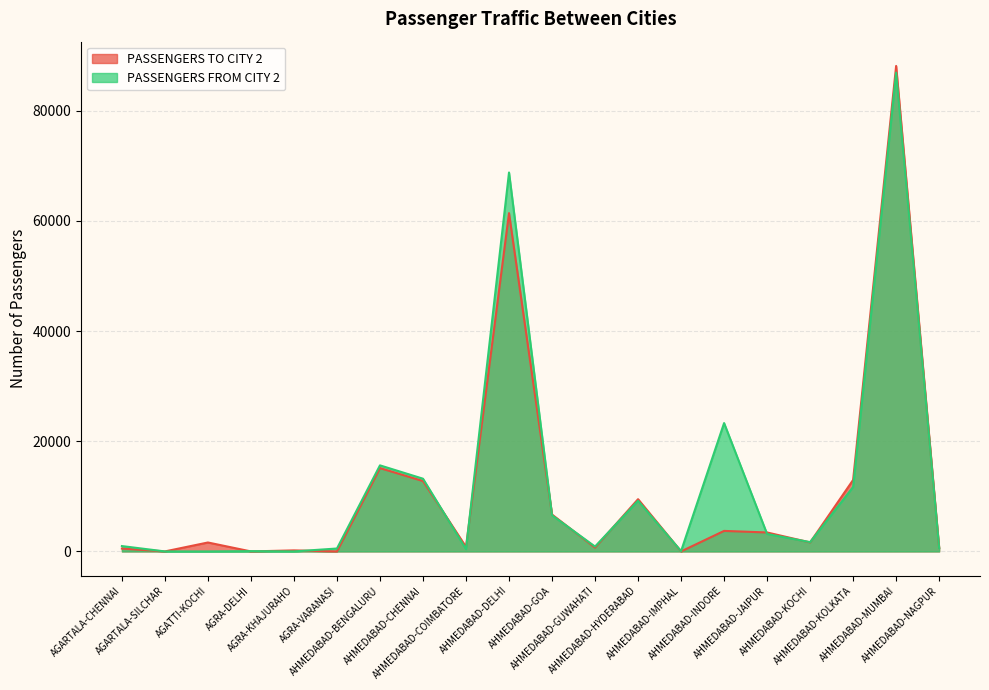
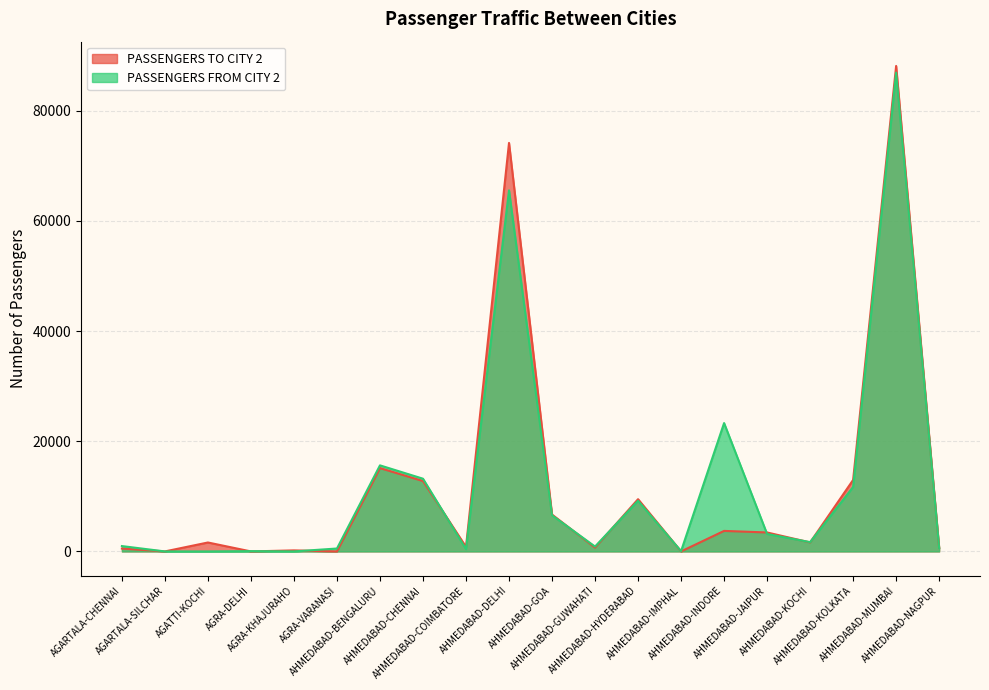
  {
    "PASSENGERS TO CITY 2": {
      "AGATTI-KOCHI": 2000,
      "AGRA-VARANASI": 0,
      "AHMEDABAD-BENGALURU": 15000,
-     "AHMEDABAD-DELHI": 61000,
+     "AHMEDABAD-DELHI": 74000,
      "AHMEDABAD-INDORE": 4000,
      "AHMEDABAD-KOLKATA": 13000,
      "AHMEDABAD-MUMBAI": 88000
    },
    "PASSENGERS FROM CITY 2": {
      "AGATTI-KOCHI": 0,
      "AGRA-VARANASI": 1000,
      "AHMEDABAD-BENGALURU": 16000,
-     "AHMEDABAD-DELHI": 69000,
+     "AHMEDABAD-DELHI": 66000,
      "AHMEDABAD-INDORE": 23000,
      "AHMEDABAD-KOLKATA": 12000,
      "AHMEDABAD-MUMBAI": 87000
    }
  }
